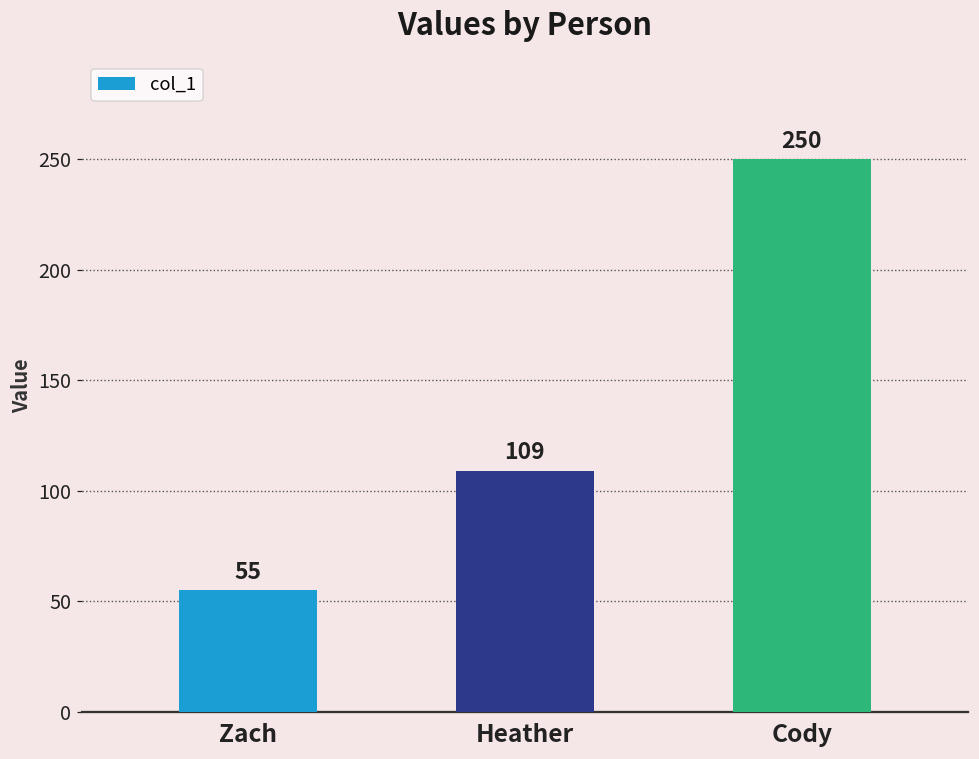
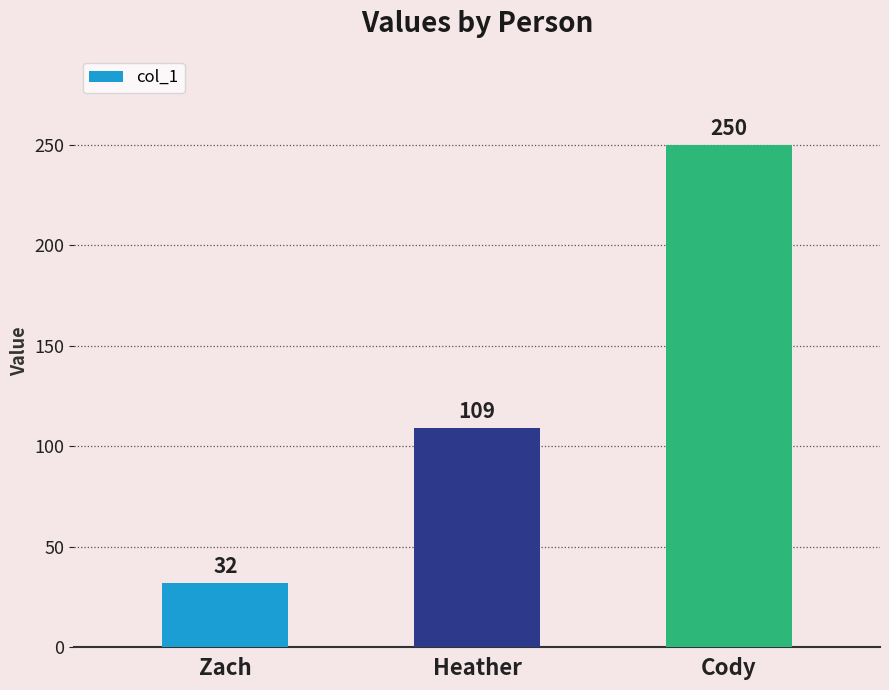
  {
-   "Zach": 55,
+   "Zach": 32,
    "Heather": 109,
    "Cody": 250
  }
